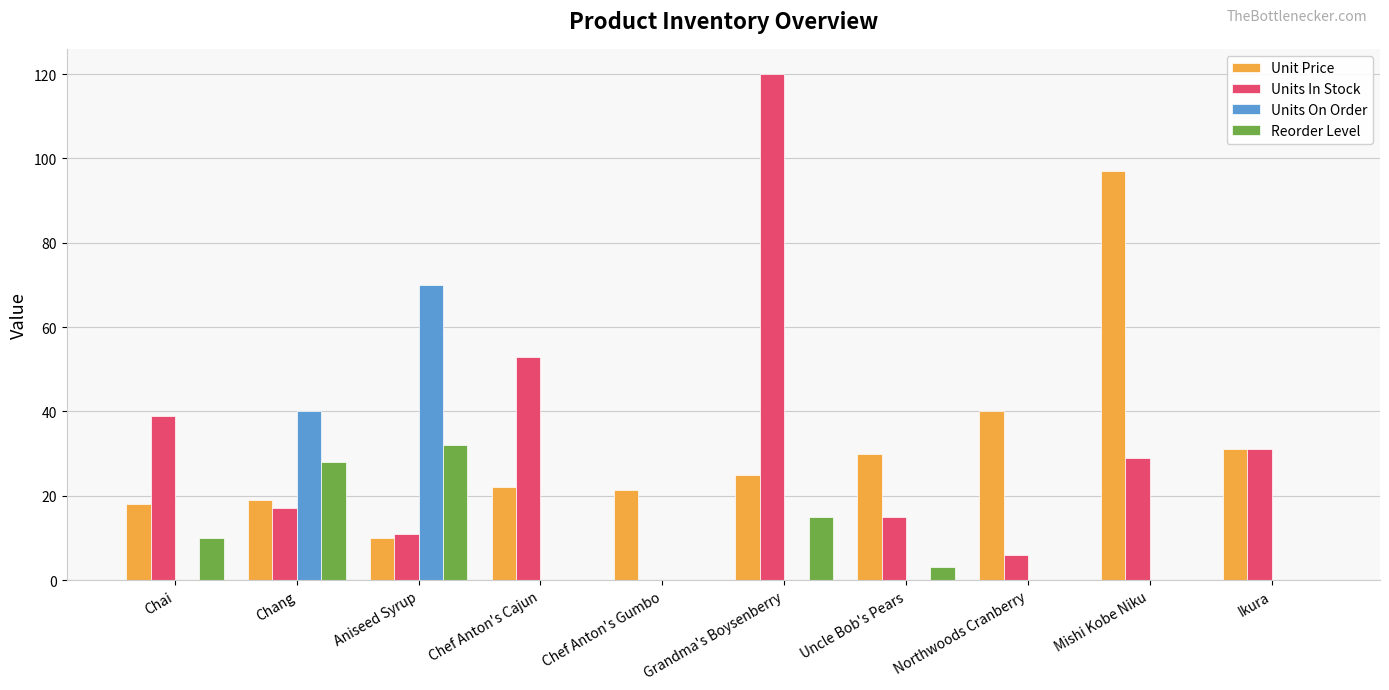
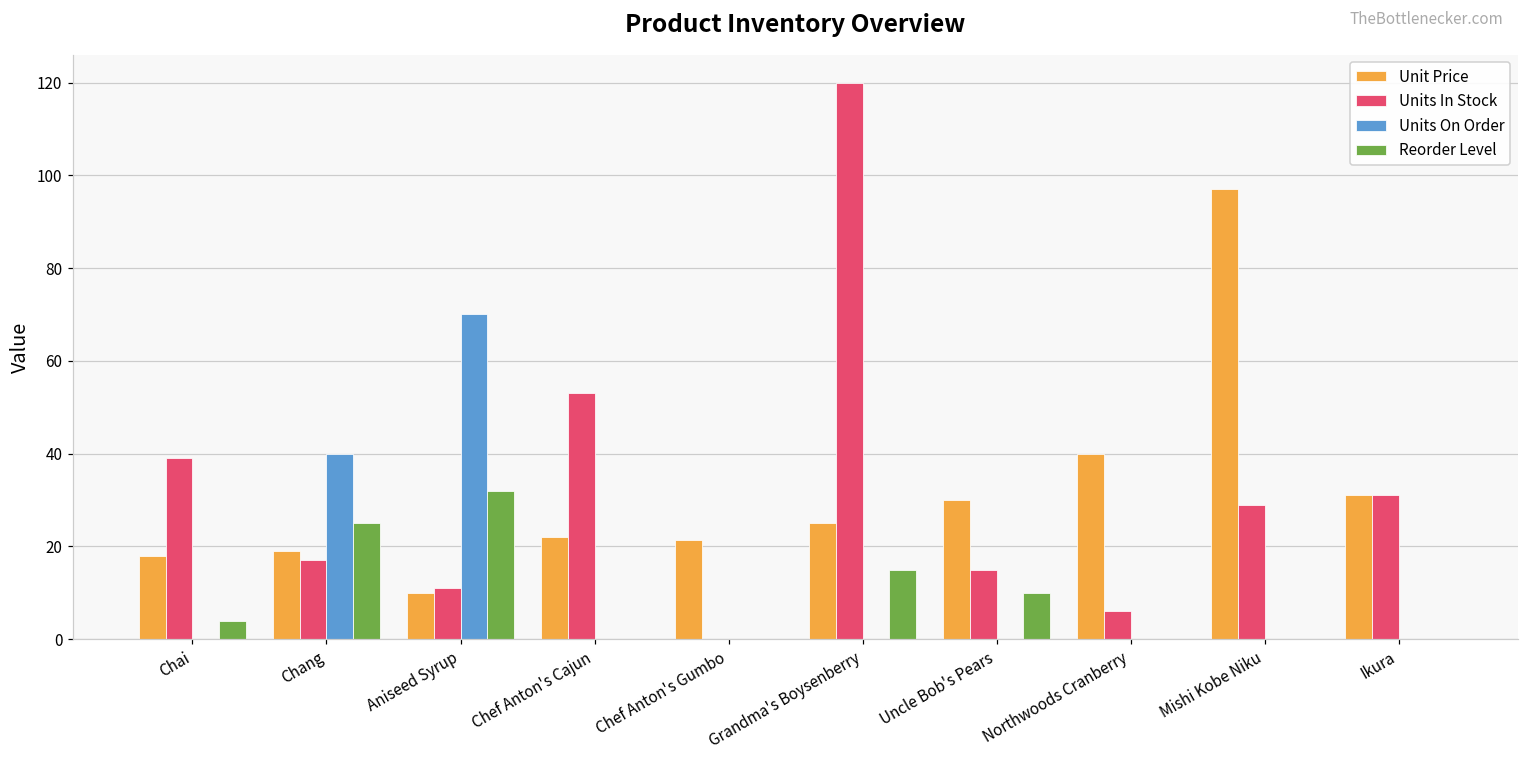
  {
    "Unit Price": {
      "Chai": 18,
      "Chang": 19,
      "Aniseed Syrup": 10,
      "Chef Anton's Cajun": 22,
      "Chef Anton's Gumbo": 21,
      "Grandma's Boysenberry": 25,
      "Uncle Bob's Pears": 30,
      "Northwoods Cranberry": 40,
      "Mishi Kobe Niku": 97,
      "Ikura": 31
    },
    "Units In Stock": {
      "Chai": 39,
      "Chang": 17,
      "Aniseed Syrup": 11,
      "Chef Anton's Cajun": 53,
      "Chef Anton's Gumbo": 0,
      "Grandma's Boysenberry": 120,
      "Uncle Bob's Pears": 15,
      "Northwoods Cranberry": 6,
      "Mishi Kobe Niku": 29,
      "Ikura": 31
    },
    "Units On Order": {
      "Chai": 0,
      "Chang": 40,
      "Aniseed Syrup": 70,
      "Chef Anton's Cajun": 0,
      "Chef Anton's Gumbo": 0,
      "Grandma's Boysenberry": 0,
      "Uncle Bob's Pears": 0,
      "Northwoods Cranberry": 0,
      "Mishi Kobe Niku": 0,
      "Ikura": 0
    },
    "Reorder Level": {
-     "Chai": 10,
-     "Chang": 28,
+     "Chai": 4,
+     "Chang": 25,
      "Aniseed Syrup": 32,
      "Chef Anton's Cajun": 0,
      "Chef Anton's Gumbo": 0,
      "Grandma's Boysenberry": 15,
-     "Uncle Bob's Pears": 3,
+     "Uncle Bob's Pears": 10,
      "Northwoods Cranberry": 0,
      "Mishi Kobe Niku": 0,
      "Ikura": 0
    }
  }
